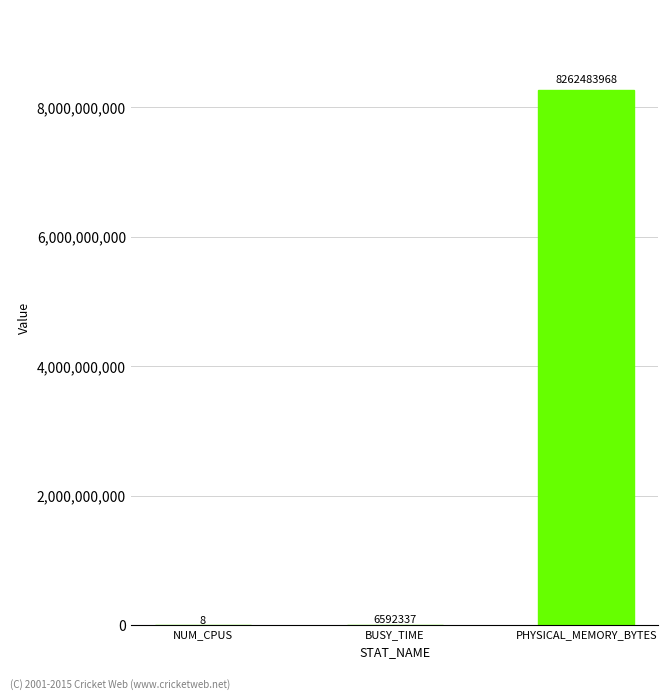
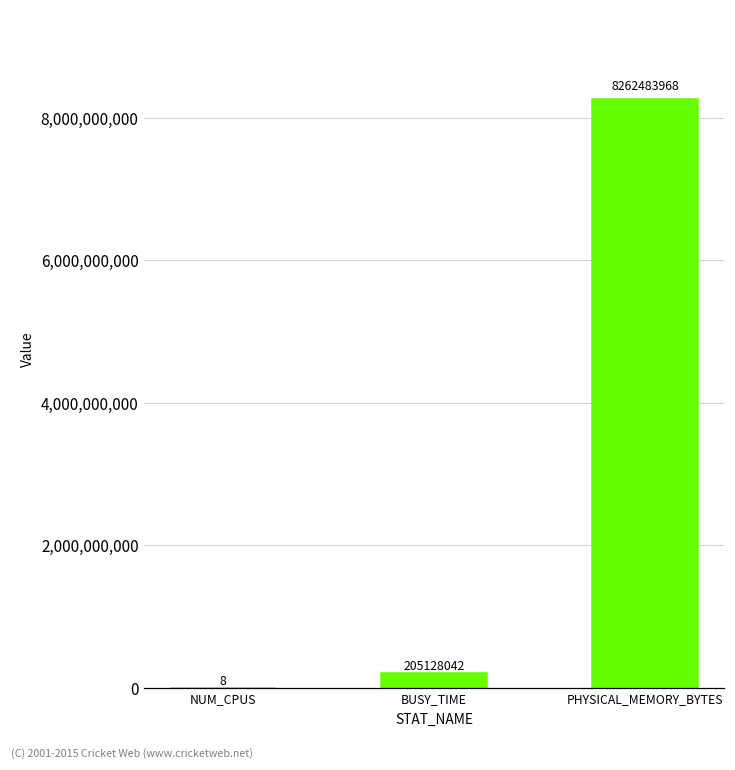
  {
    "NUM_CPUS": 8,
-   "BUSY_TIME": 6592337,
+   "BUSY_TIME": 205128042,
    "PHYSICAL_MEMORY_BYTES": 8262483968
  }
